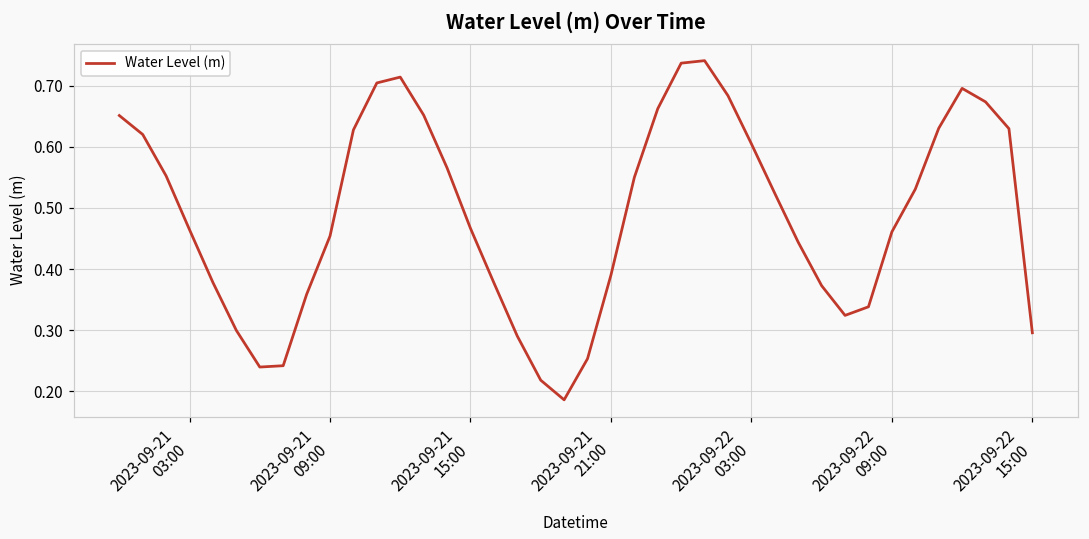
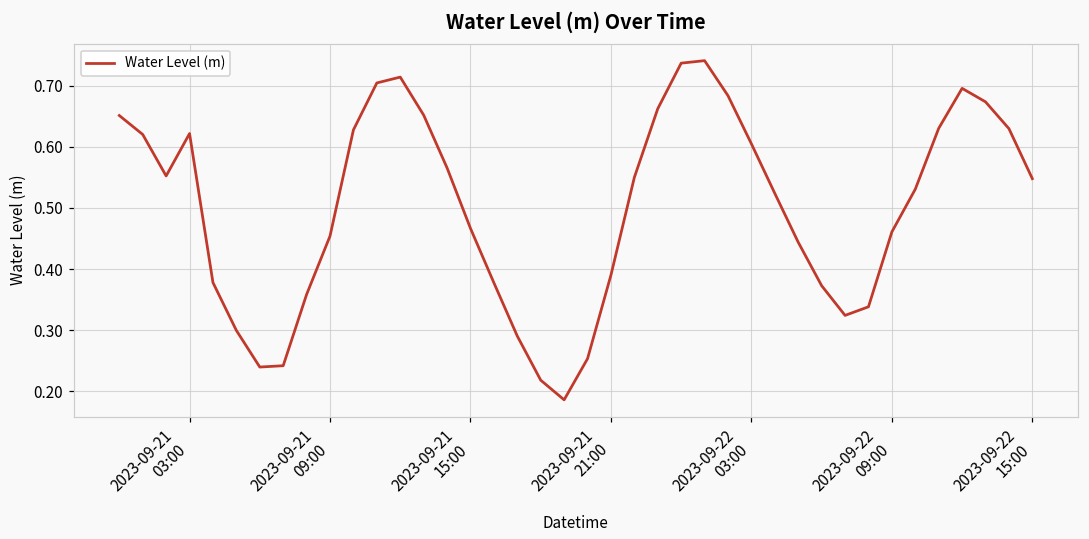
  {
-   "2023-09-21 03:00": 0.46,
+   "2023-09-21 03:00": 0.62,
    "2023-09-21 09:00": 0.45,
    "2023-09-21 15:00": 0.47,
    "2023-09-21 21:00": 0.39,
    "2023-09-22 03:00": 0.61,
    "2023-09-22 09:00": 0.46,
-   "2023-09-22 15:00": 0.30
+   "2023-09-22 15:00": 0.55
  }
